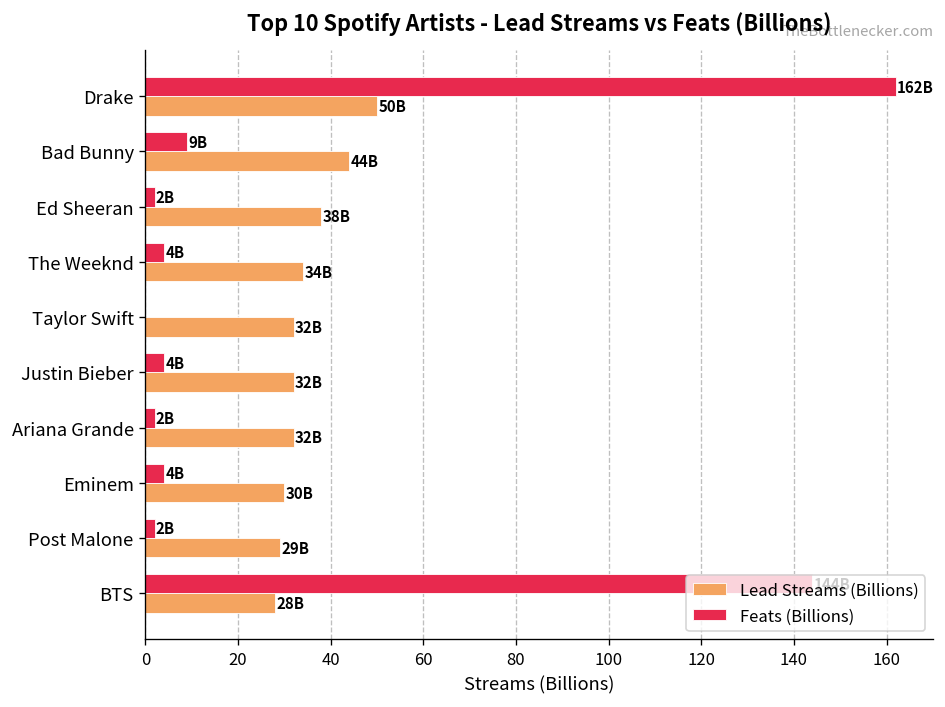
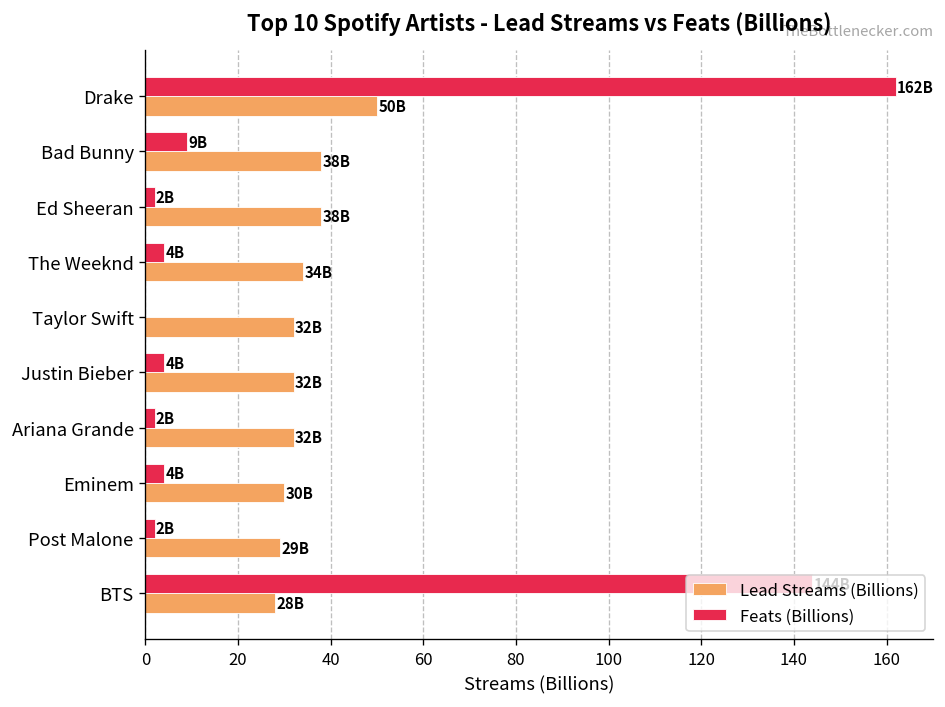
  {
    "Lead Streams (Billions)": {
      "Drake": "50B",
-     "Bad Bunny": "44B",
+     "Bad Bunny": "38B",
      "Ed Sheeran": "38B",
      "The Weeknd": "34B",
      "Taylor Swift": "32B",
      "Justin Bieber": "32B",
      "Ariana Grande": "32B",
      "Eminem": "30B",
      "Post Malone": "29B",
      "BTS": "28B"
    },
    "Feats (Billions)": {
      "Drake": "162B",
      "Bad Bunny": "9B",
      "Ed Sheeran": "2B",
      "The Weeknd": "4B",
      "Justin Bieber": "4B",
      "Ariana Grande": "2B",
      "Eminem": "4B",
      "Post Malone": "2B"
    }
  }
